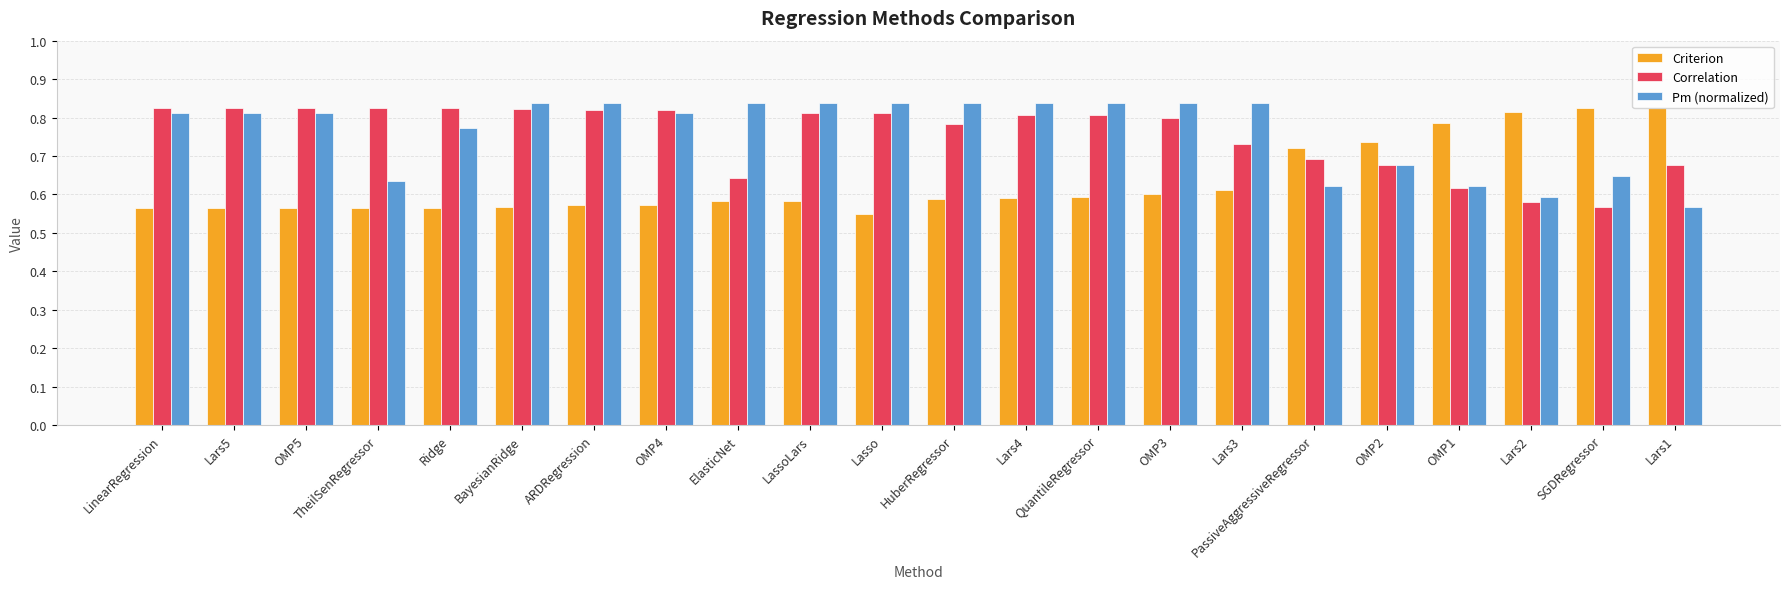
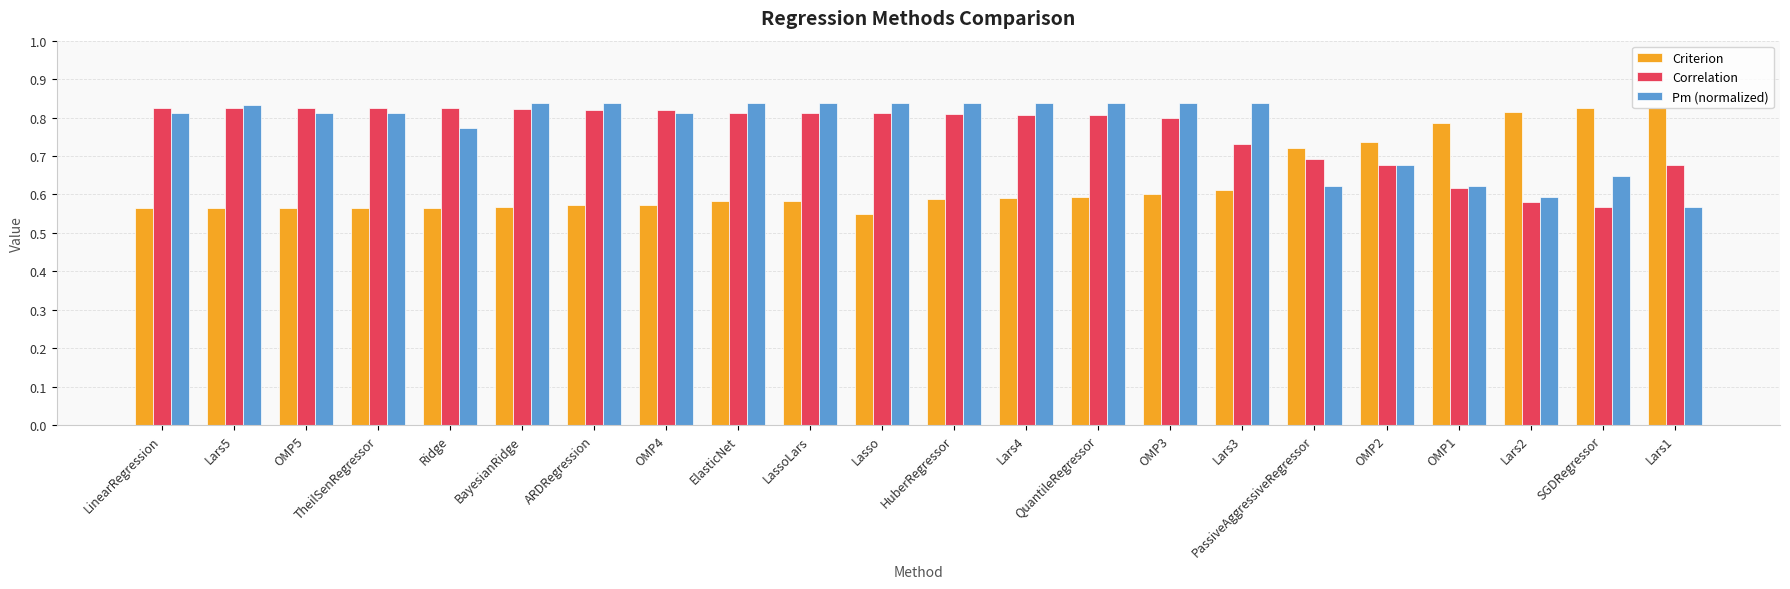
  {
    "Criterion": {
      "LinearRegression": 0.56,
      "Lars5": 0.56,
      "OMP5": 0.56,
      "TheilSenRegressor": 0.56,
      "Ridge": 0.56,
      "BayesianRidge": 0.57,
      "ARDRegression": 0.57,
      "OMP4": 0.57,
      "ElasticNet": 0.58,
      "LassoLars": 0.58,
      "Lasso": 0.55,
      "HuberRegressor": 0.59,
      "Lars4": 0.59,
      "QuantileRegressor": 0.59,
      "OMP3": 0.60,
      "Lars3": 0.61,
      "PassiveAggressiveRegressor": 0.72,
      "OMP2": 0.74,
      "OMP1": 0.79,
      "Lars2": 0.81,
      "SGDRegressor": 0.82
    },
    "Correlation": {
      "LinearRegression": 0.83,
      "Lars5": 0.83,
      "OMP5": 0.83,
      "TheilSenRegressor": 0.83,
      "Ridge": 0.83,
      "BayesianRidge": 0.82,
      "ARDRegression": 0.82,
      "OMP4": 0.82,
-     "ElasticNet": 0.64,
+     "ElasticNet": 0.81,
      "LassoLars": 0.81,
      "Lasso": 0.81,
-     "HuberRegressor": 0.78,
+     "HuberRegressor": 0.81,
      "Lars4": 0.81,
      "QuantileRegressor": 0.81,
      "OMP3": 0.80,
      "Lars3": 0.73,
      "PassiveAggressiveRegressor": 0.69,
      "OMP2": 0.68,
      "OMP1": 0.62,
      "Lars2": 0.58,
      "SGDRegressor": 0.57,
      "Lars1": 0.68
    },
    "Pm (normalized)": {
      "LinearRegression": 0.81,
-     "Lars5": 0.81,
+     "Lars5": 0.83,
      "OMP5": 0.81,
-     "TheilSenRegressor": 0.63,
+     "TheilSenRegressor": 0.81,
      "Ridge": 0.77,
      "BayesianRidge": 0.84,
      "ARDRegression": 0.84,
      "OMP4": 0.81,
      "ElasticNet": 0.84,
      "LassoLars": 0.84,
      "Lasso": 0.84,
      "HuberRegressor": 0.84,
      "Lars4": 0.84,
      "QuantileRegressor": 0.84,
      "OMP3": 0.84,
      "Lars3": 0.84,
      "PassiveAggressiveRegressor": 0.62,
      "OMP2": 0.68,
      "OMP1": 0.62,
      "Lars2": 0.59,
      "SGDRegressor": 0.65,
      "Lars1": 0.57
    }
  }
